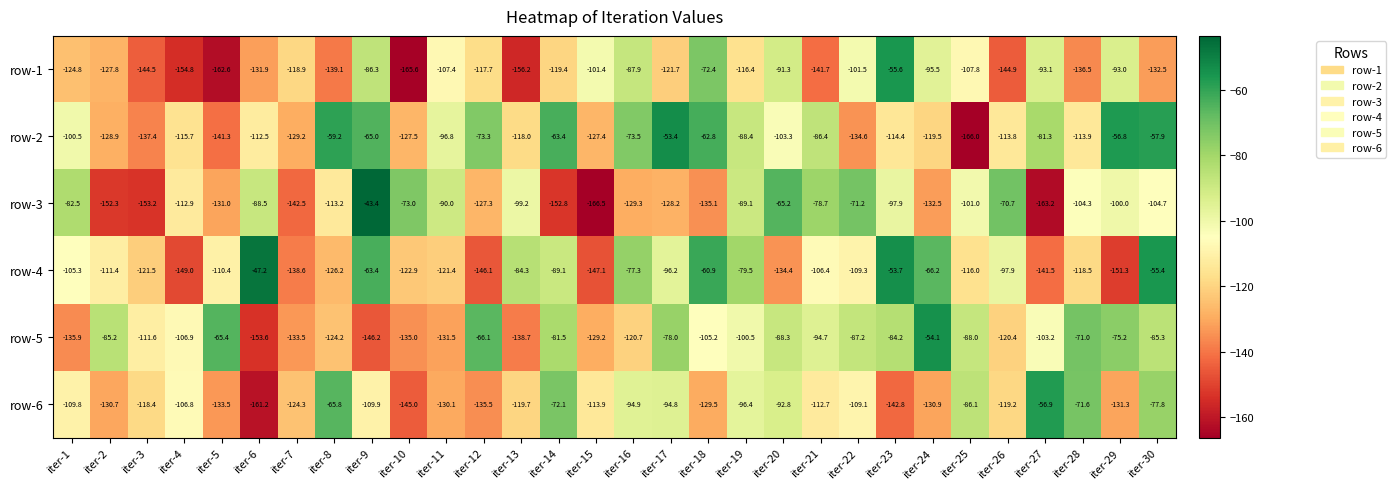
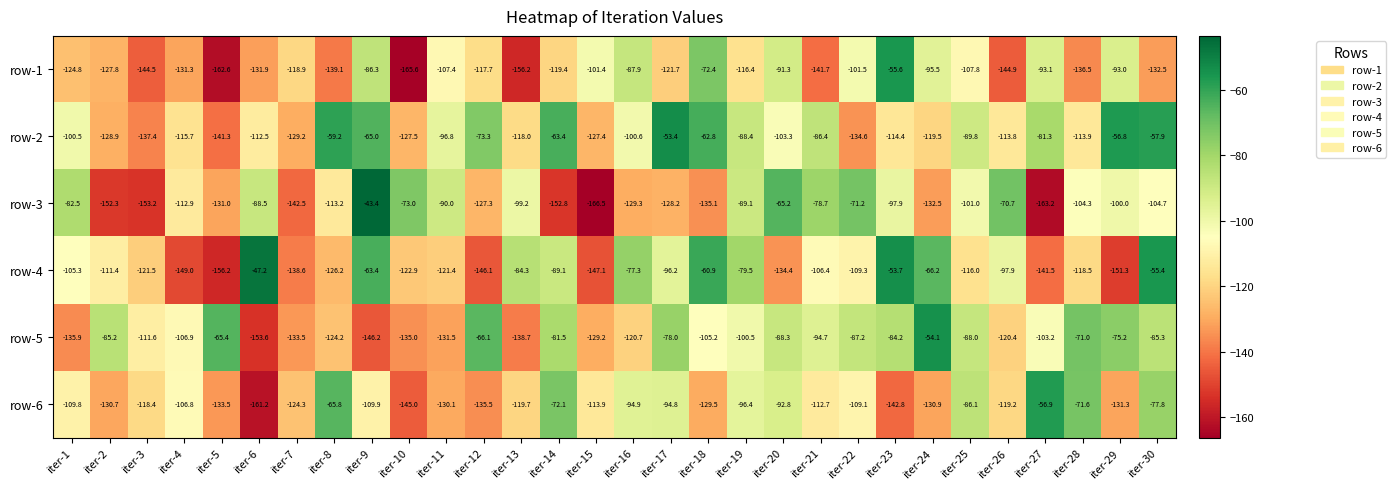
  {
    "row-1": {
      "iter-1": -124.8,
      "iter-2": -127.8,
      "iter-3": -144.5,
-     "iter-4": -154.8,
+     "iter-4": -131.3,
      "iter-5": -162.6,
      "iter-6": -131.9,
      "iter-7": -118.9,
      "iter-8": -139.1,
      "iter-9": -86.3,
      "iter-10": -165.6,
      "iter-11": -107.4,
      "iter-12": -117.7,
      "iter-13": -156.2,
      "iter-14": -119.4,
      "iter-15": -101.4,
      "iter-16": -87.9,
      "iter-17": -121.7,
      "iter-18": -72.4,
      "iter-19": -116.4,
      "iter-20": -91.3,
      "iter-21": -141.7,
      "iter-22": -101.5,
      "iter-23": -55.6,
      "iter-24": -95.5,
      "iter-25": -107.8,
      "iter-26": -144.9,
      "iter-27": -93.1,
      "iter-28": -136.5,
      "iter-29": -93.0,
      "iter-30": -132.5
    },
    "row-2": {
      "iter-1": -100.5,
      "iter-2": -128.9,
      "iter-3": -137.4,
      "iter-4": -115.7,
      "iter-5": -141.3,
      "iter-6": -112.5,
      "iter-7": -129.2,
      "iter-8": -59.2,
      "iter-9": -65.0,
      "iter-10": -127.5,
      "iter-11": -96.8,
      "iter-12": -73.3,
      "iter-13": -118.0,
      "iter-14": -63.4,
      "iter-15": -127.4,
-     "iter-16": -73.5,
+     "iter-16": -100.6,
      "iter-17": -53.4,
      "iter-18": -62.8,
      "iter-19": -88.4,
      "iter-20": -103.3,
      "iter-21": -86.4,
      "iter-22": -134.6,
      "iter-23": -114.4,
      "iter-24": -119.5,
-     "iter-25": -166.0,
+     "iter-25": -89.8,
      "iter-26": -113.8,
      "iter-27": -81.3,
      "iter-28": -113.9,
      "iter-29": -56.8,
      "iter-30": -57.9
    },
    "row-3": {
      "iter-1": -82.5,
      "iter-2": -152.3,
      "iter-3": -153.2,
      "iter-4": -112.9,
      "iter-5": -131.0,
      "iter-6": -88.5,
      "iter-7": -142.5,
      "iter-8": -113.2,
      "iter-9": -43.4,
      "iter-10": -73.0,
      "iter-11": -90.0,
      "iter-12": -127.3,
      "iter-13": -99.2,
      "iter-14": -152.8,
      "iter-15": -166.5,
      "iter-16": -129.3,
      "iter-17": -128.2,
      "iter-18": -135.1,
      "iter-19": -89.1,
      "iter-20": -65.2,
      "iter-21": -78.7,
      "iter-22": -71.2,
      "iter-23": -97.9,
      "iter-24": -132.5,
      "iter-25": -101.0,
      "iter-26": -70.7,
      "iter-27": -163.2,
      "iter-28": -104.3,
      "iter-29": -100.0,
      "iter-30": -104.7
    },
    "row-4": {
      "iter-1": -105.3,
      "iter-2": -111.4,
      "iter-3": -121.5,
      "iter-4": -149.0,
-     "iter-5": -110.4,
+     "iter-5": -156.2,
      "iter-6": -47.2,
      "iter-7": -138.6,
      "iter-8": -126.2,
      "iter-9": -63.4,
      "iter-10": -122.9,
      "iter-11": -121.4,
      "iter-12": -146.1,
      "iter-13": -84.3,
      "iter-14": -89.1,
      "iter-15": -147.1,
      "iter-16": -77.3,
      "iter-17": -96.2,
      "iter-18": -60.9,
      "iter-19": -79.5,
      "iter-20": -134.4,
      "iter-21": -106.4,
      "iter-22": -109.3,
      "iter-23": -53.7,
      "iter-24": -66.2,
      "iter-25": -116.0,
      "iter-26": -97.9,
      "iter-27": -141.5,
      "iter-28": -118.5,
      "iter-29": -151.3,
      "iter-30": -55.4
    },
    "row-5": {
      "iter-1": -135.9,
      "iter-2": -85.2,
      "iter-3": -111.6,
      "iter-4": -106.9,
      "iter-5": -65.4,
      "iter-6": -153.6,
      "iter-7": -133.5,
      "iter-8": -124.2,
      "iter-9": -146.2,
      "iter-10": -135.0,
      "iter-11": -131.5,
      "iter-12": -66.1,
      "iter-13": -138.7,
      "iter-14": -81.5,
      "iter-15": -129.2,
      "iter-16": -120.7,
      "iter-17": -78.0,
      "iter-18": -105.2,
      "iter-19": -100.5,
      "iter-20": -88.3,
      "iter-21": -94.7,
      "iter-22": -87.2,
      "iter-23": -84.2,
      "iter-24": -54.1,
      "iter-25": -88.0,
      "iter-26": -120.4,
      "iter-27": -103.2,
      "iter-28": -71.0,
      "iter-29": -75.2,
      "iter-30": -85.3
    },
    "row-6": {
      "iter-1": -109.8,
      "iter-2": -130.7,
      "iter-3": -118.4,
      "iter-4": -106.8,
      "iter-5": -133.5,
      "iter-6": -161.2,
      "iter-7": -124.3,
      "iter-8": -65.8,
      "iter-9": -109.9,
      "iter-10": -145.0,
      "iter-11": -130.1,
      "iter-12": -135.5,
      "iter-13": -119.7,
      "iter-14": -72.1,
      "iter-15": -113.9,
      "iter-16": -94.9,
      "iter-17": -94.8,
      "iter-18": -129.5,
      "iter-19": -96.4,
      "iter-20": -92.8,
      "iter-21": -112.7,
      "iter-22": -109.1,
      "iter-23": -142.8,
      "iter-24": -130.9,
      "iter-25": -86.1,
      "iter-26": -119.2,
      "iter-27": -56.9,
      "iter-28": -71.6,
      "iter-29": -131.3,
      "iter-30": -77.8
    }
  }
